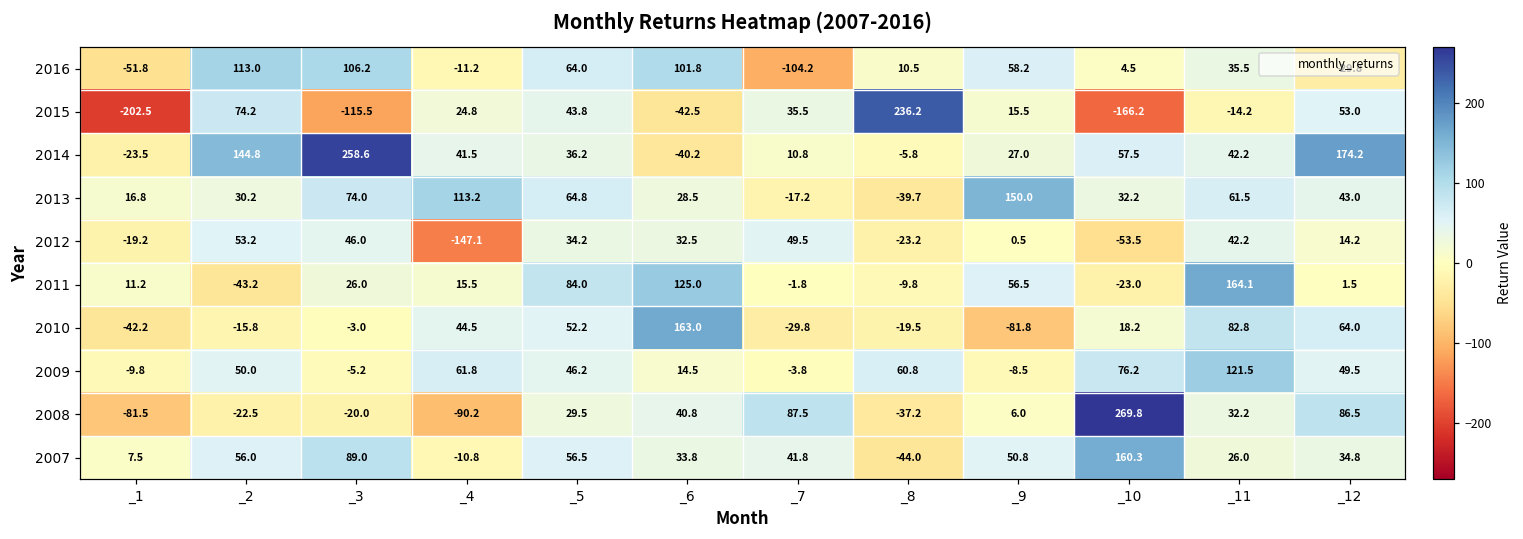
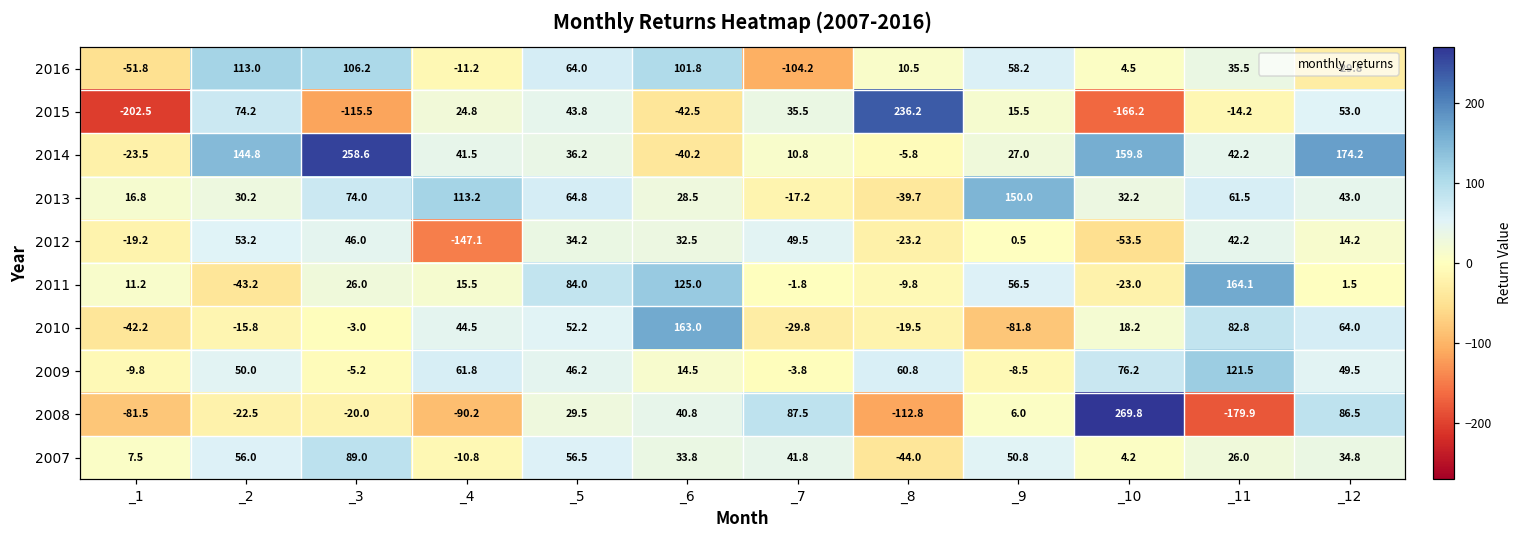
  {
    "2016": {
      "_1": -51.8,
      "_2": 113.0,
      "_3": 106.2,
      "_4": -11.2,
      "_5": 64.0,
      "_6": 101.8,
      "_7": -104.2,
      "_8": 10.5,
      "_9": 58.2,
      "_10": 4.5,
      "_11": 35.5
    },
    "2015": {
      "_1": -202.5,
      "_2": 74.2,
      "_3": -115.5,
      "_4": 24.8,
      "_5": 43.8,
      "_6": -42.5,
      "_7": 35.5,
      "_8": 236.2,
      "_9": 15.5,
      "_10": -166.2,
      "_11": -14.2,
      "_12": 53.0
    },
    "2014": {
      "_1": -23.5,
      "_2": 144.8,
      "_3": 258.6,
      "_4": 41.5,
      "_5": 36.2,
      "_6": -40.2,
      "_7": 10.8,
      "_8": -5.8,
      "_9": 27.0,
-     "_10": 57.5,
+     "_10": 159.8,
      "_11": 42.2,
      "_12": 174.2
    },
    "2013": {
      "_1": 16.8,
      "_2": 30.2,
      "_3": 74.0,
      "_4": 113.2,
      "_5": 64.8,
      "_6": 28.5,
      "_7": -17.2,
      "_8": -39.7,
      "_9": 150.0,
      "_10": 32.2,
      "_11": 61.5,
      "_12": 43.0
    },
    "2012": {
      "_1": -19.2,
      "_2": 53.2,
      "_3": 46.0,
      "_4": -147.1,
      "_5": 34.2,
      "_6": 32.5,
      "_7": 49.5,
      "_8": -23.2,
      "_9": 0.5,
      "_10": -53.5,
      "_11": 42.2,
      "_12": 14.2
    },
    "2011": {
      "_1": 11.2,
      "_2": -43.2,
      "_3": 26.0,
      "_4": 15.5,
      "_5": 84.0,
      "_6": 125.0,
      "_7": -1.8,
      "_8": -9.8,
      "_9": 56.5,
      "_10": -23.0,
      "_11": 164.1,
      "_12": 1.5
    },
    "2010": {
      "_1": -42.2,
      "_2": -15.8,
      "_3": -3.0,
      "_4": 44.5,
      "_5": 52.2,
      "_6": 163.0,
      "_7": -29.8,
      "_8": -19.5,
      "_9": -81.8,
      "_10": 18.2,
      "_11": 82.8,
      "_12": 64.0
    },
    "2009": {
      "_1": -9.8,
      "_2": 50.0,
      "_3": -5.2,
      "_4": 61.8,
      "_5": 46.2,
      "_6": 14.5,
      "_7": -3.8,
      "_8": 60.8,
      "_9": -8.5,
      "_10": 76.2,
      "_11": 121.5,
      "_12": 49.5
    },
    "2008": {
      "_1": -81.5,
      "_2": -22.5,
      "_3": -20.0,
      "_4": -90.2,
      "_5": 29.5,
      "_6": 40.8,
      "_7": 87.5,
-     "_8": -37.2,
+     "_8": -112.8,
      "_9": 6.0,
      "_10": 269.8,
-     "_11": 32.2,
+     "_11": -179.9,
      "_12": 86.5
    },
    "2007": {
      "_1": 7.5,
      "_2": 56.0,
      "_3": 89.0,
      "_4": -10.8,
      "_5": 56.5,
      "_6": 33.8,
      "_7": 41.8,
      "_8": -44.0,
      "_9": 50.8,
-     "_10": 160.3,
+     "_10": 4.2,
      "_11": 26.0,
      "_12": 34.8
    }
  }
